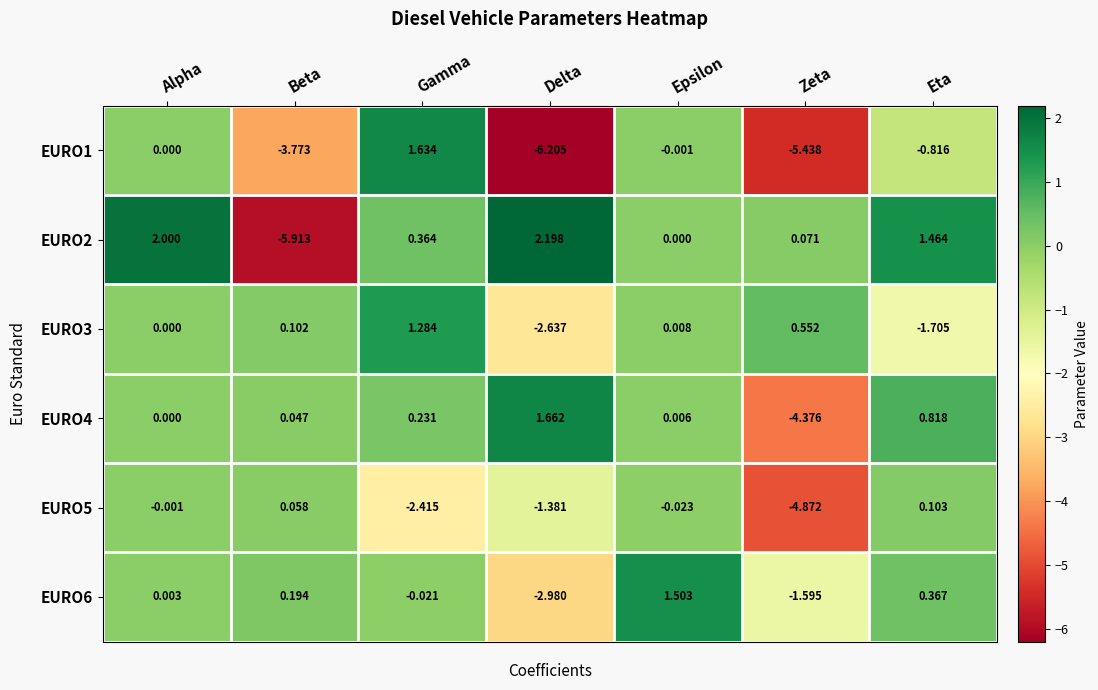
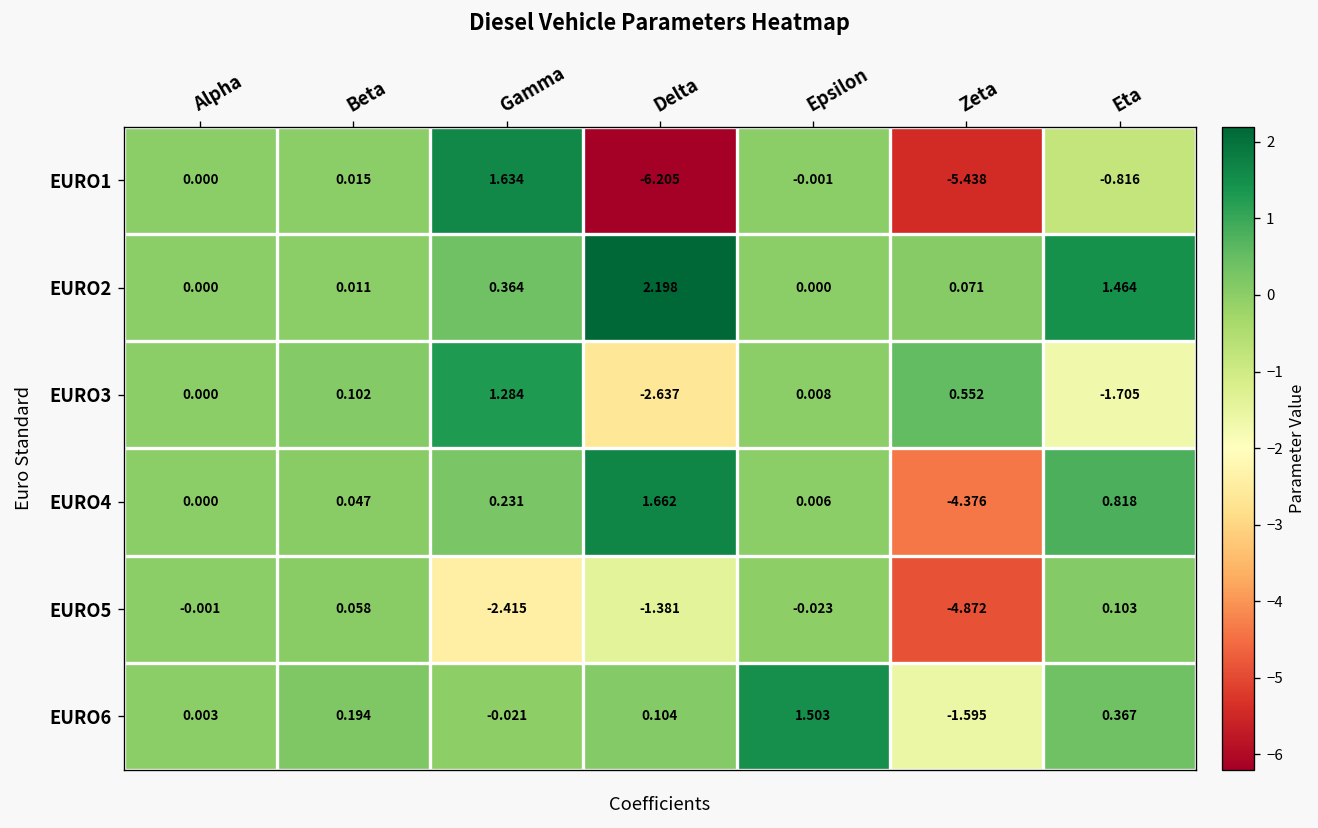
  {
    "EURO1": {
      "Alpha": 0.000,
-     "Beta": -3.773,
+     "Beta": 0.015,
      "Gamma": 1.634,
      "Delta": -6.205,
      "Epsilon": -0.001,
      "Zeta": -5.438,
      "Eta": -0.816
    },
    "EURO2": {
-     "Alpha": 2.000,
-     "Beta": -5.913,
+     "Alpha": 0.000,
+     "Beta": 0.011,
      "Gamma": 0.364,
      "Delta": 2.198,
      "Epsilon": 0.000,
      "Zeta": 0.071,
      "Eta": 1.464
    },
    "EURO3": {
      "Alpha": 0.000,
      "Beta": 0.102,
      "Gamma": 1.284,
      "Delta": -2.637,
      "Epsilon": 0.008,
      "Zeta": 0.552,
      "Eta": -1.705
    },
    "EURO4": {
      "Alpha": 0.000,
      "Beta": 0.047,
      "Gamma": 0.231,
      "Delta": 1.662,
      "Epsilon": 0.006,
      "Zeta": -4.376,
      "Eta": 0.818
    },
    "EURO5": {
      "Alpha": -0.001,
      "Beta": 0.058,
      "Gamma": -2.415,
      "Delta": -1.381,
      "Epsilon": -0.023,
      "Zeta": -4.872,
      "Eta": 0.103
    },
    "EURO6": {
      "Alpha": 0.003,
      "Beta": 0.194,
      "Gamma": -0.021,
-     "Delta": -2.980,
+     "Delta": 0.104,
      "Epsilon": 1.503,
      "Zeta": -1.595,
      "Eta": 0.367
    }
  }
